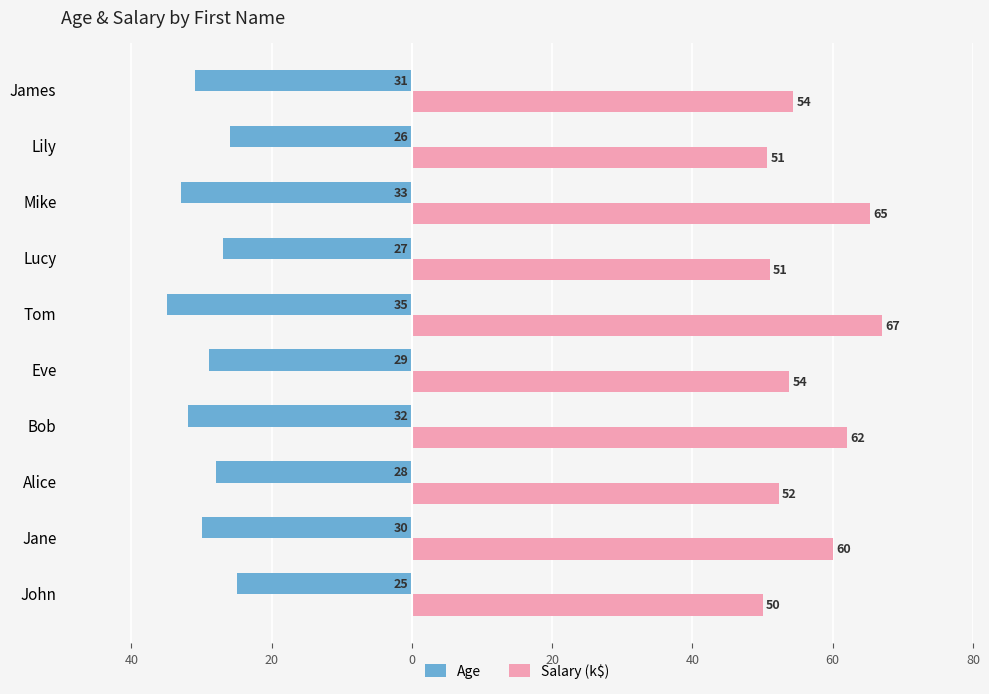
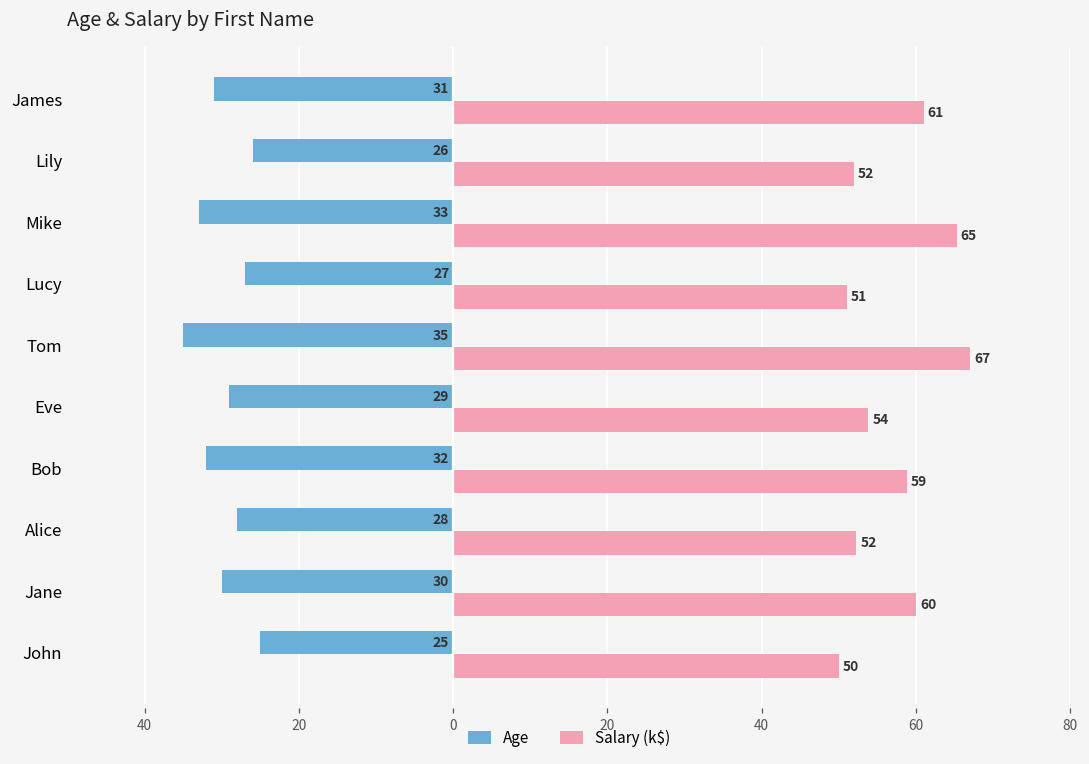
  {
    "Salary (k$)": {
-     "James": 54,
-     "Lily": 51,
+     "James": 61,
+     "Lily": 52,
      "Mike": 65,
      "Lucy": 51,
      "Tom": 67,
      "Eve": 54,
-     "Bob": 62,
+     "Bob": 59,
      "Alice": 52,
      "Jane": 60,
      "John": 50
    }
  }
